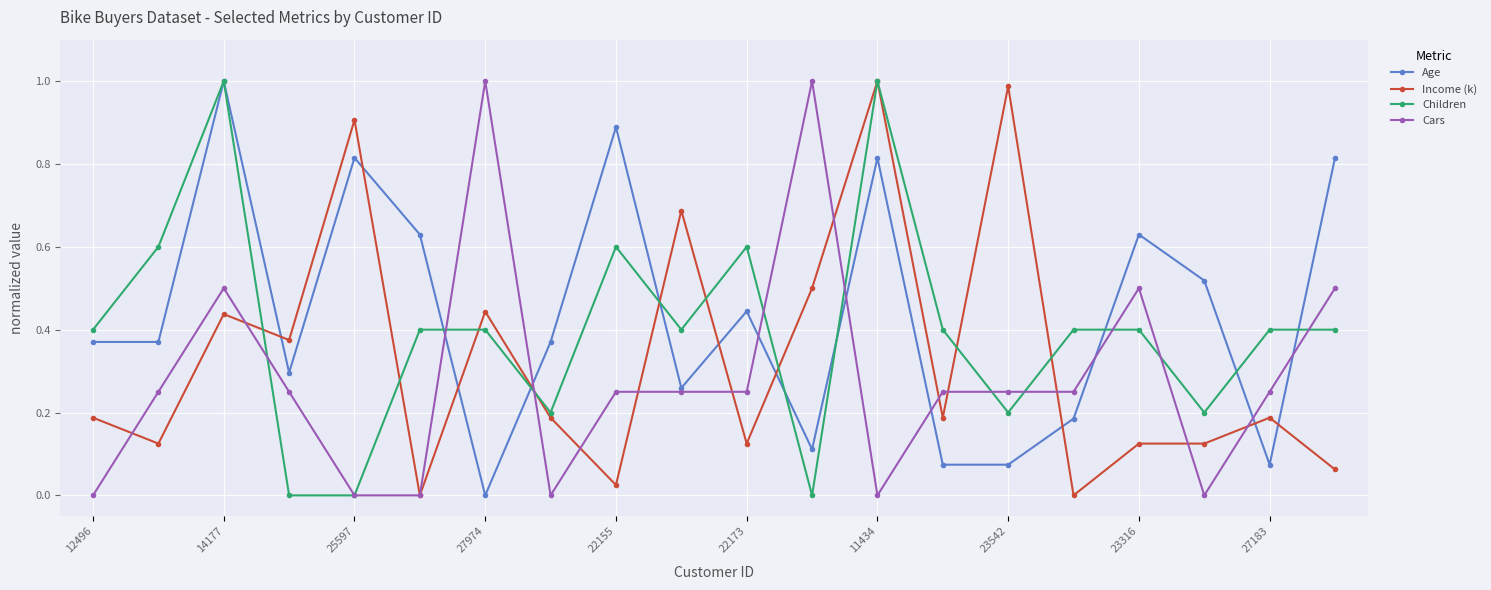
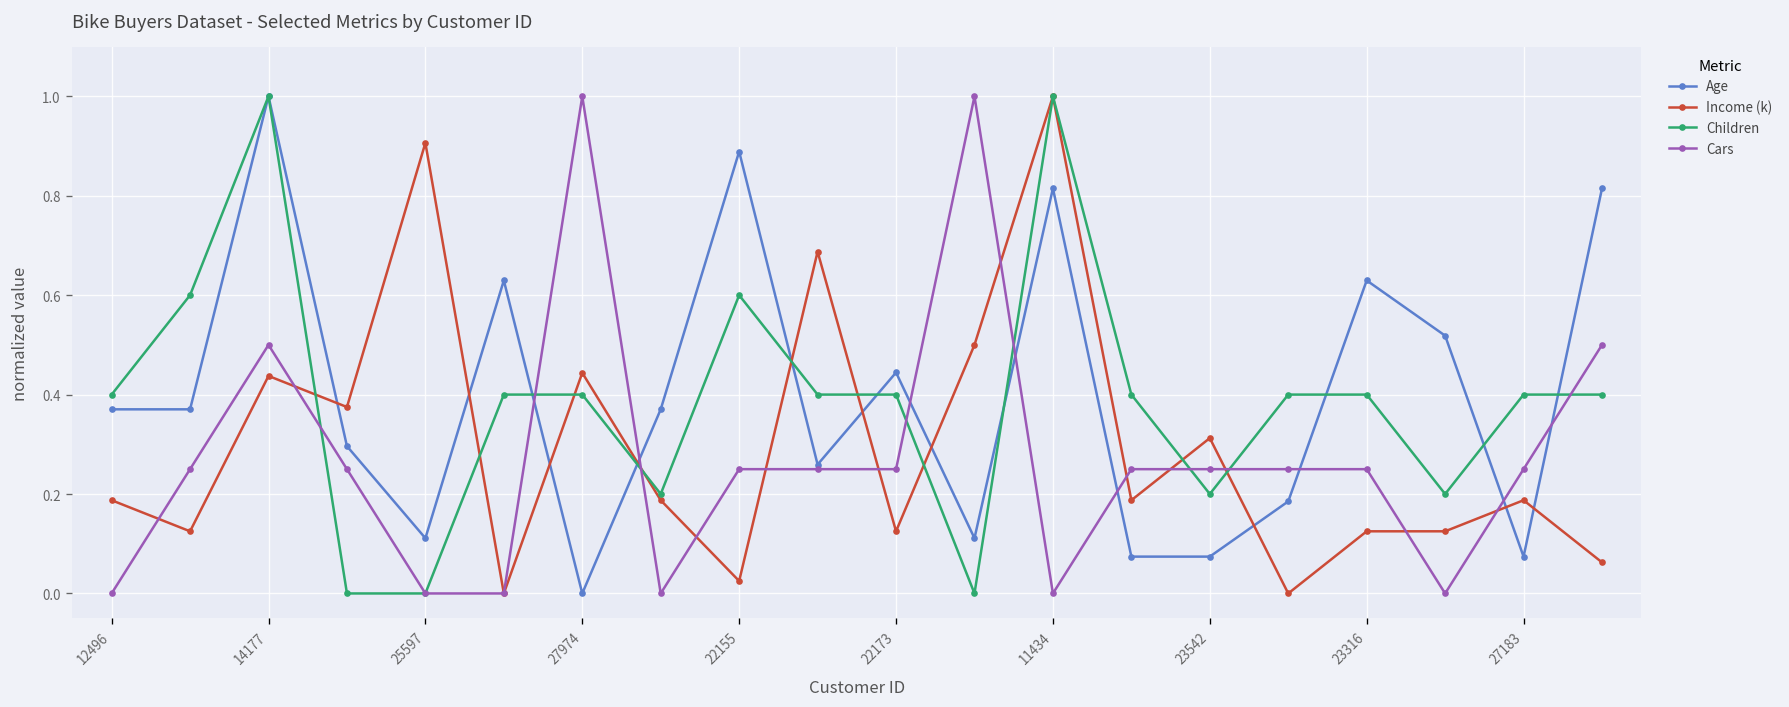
  {
    "Age": {
      "12496": 0.37,
-     "25597": 0.81,
+     "25597": 0.11,
      "27974": 0.00,
      "22155": 0.89,
      "22173": 0.44,
      "11434": 0.81,
      "23542": 0.07,
      "23316": 0.63,
      "27183": 0.07
    },
    "Income (k)": {
      "12496": 0.19,
      "14177": 0.44,
      "25597": 0.91,
      "27974": 0.44,
      "22155": 0.03,
      "22173": 0.13,
-     "23542": 0.99,
+     "23542": 0.31,
      "23316": 0.13,
      "27183": 0.19
    },
    "Children": {
      "12496": 0.40,
      "27974": 0.40,
      "22155": 0.60,
-     "22173": 0.60,
+     "22173": 0.40,
      "23542": 0.20,
      "23316": 0.40,
      "27183": 0.40
    },
    "Cars": {
      "12496": 0.00,
      "14177": 0.50,
      "27974": 1.00,
      "22155": 0.25,
      "22173": 0.25,
      "11434": 0.00,
      "23542": 0.25,
-     "23316": 0.50,
+     "23316": 0.25,
      "27183": 0.25
    }
  }
